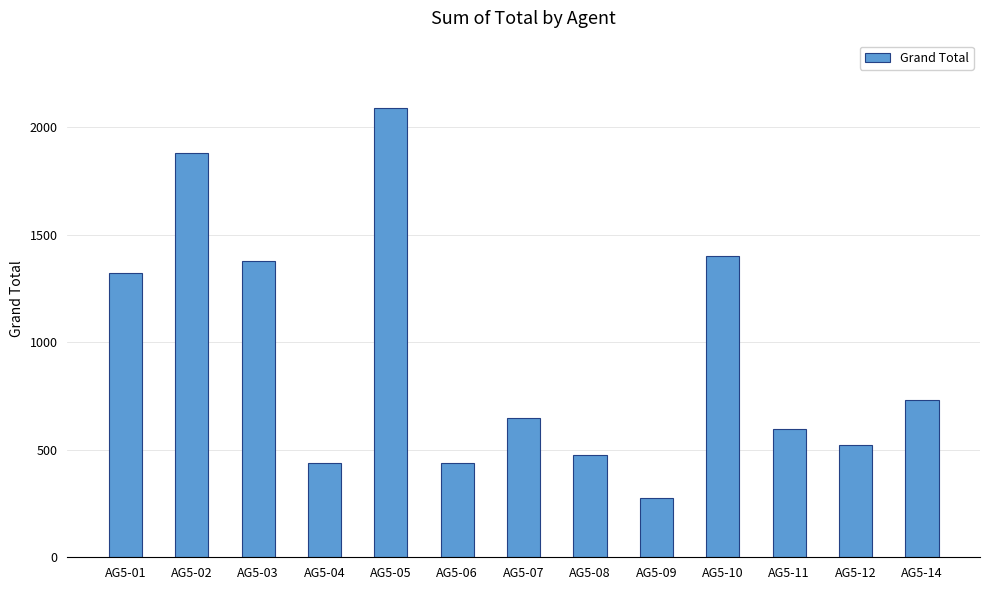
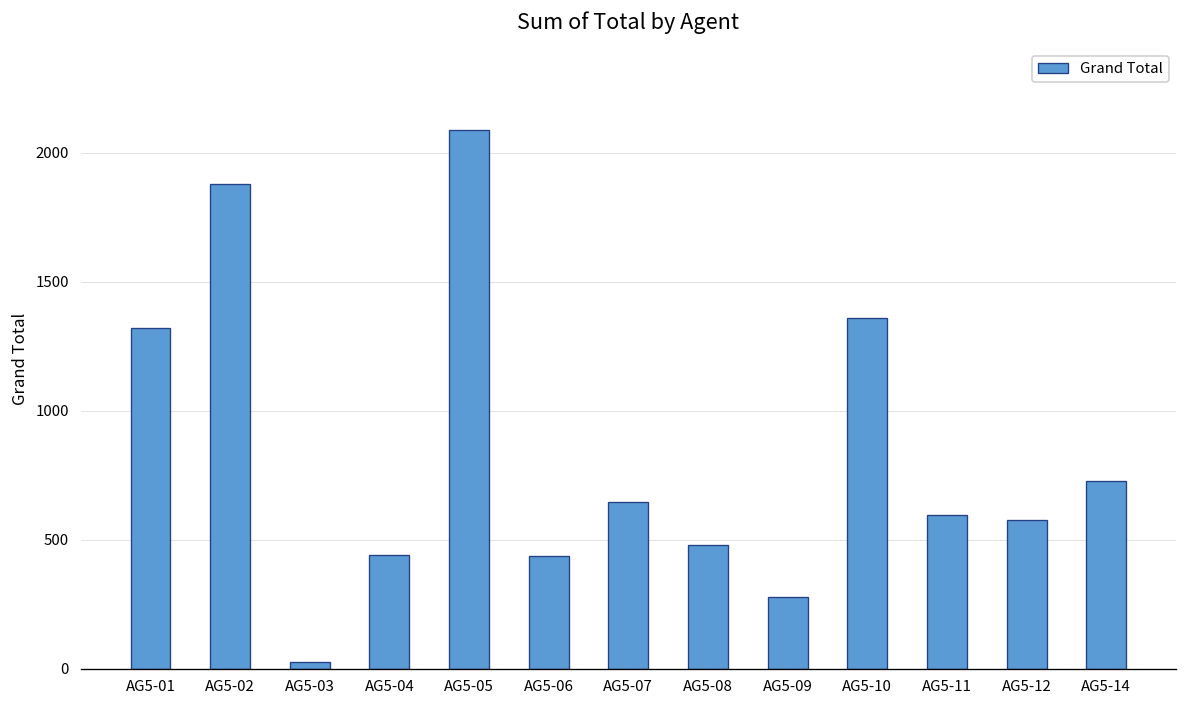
  {
    "AG5-01": 1320,
    "AG5-02": 1880,
-   "AG5-03": 1380,
+   "AG5-03": 20,
    "AG5-04": 440,
    "AG5-05": 2090,
    "AG5-06": 440,
    "AG5-07": 650,
    "AG5-08": 480,
    "AG5-09": 280,
-   "AG5-10": 1400,
+   "AG5-10": 1360,
    "AG5-11": 600,
-   "AG5-12": 520,
+   "AG5-12": 570,
    "AG5-14": 730
  }
